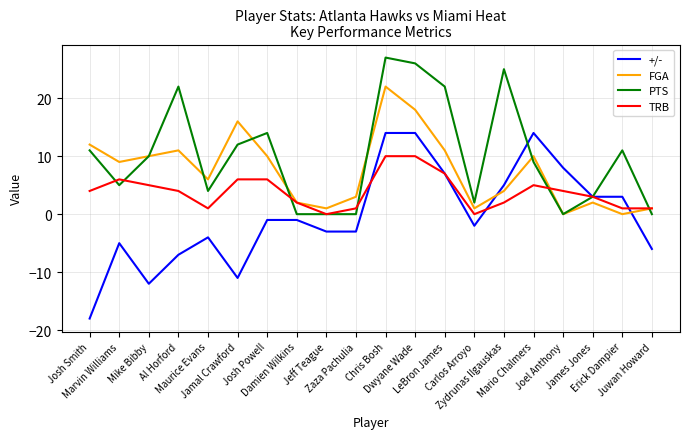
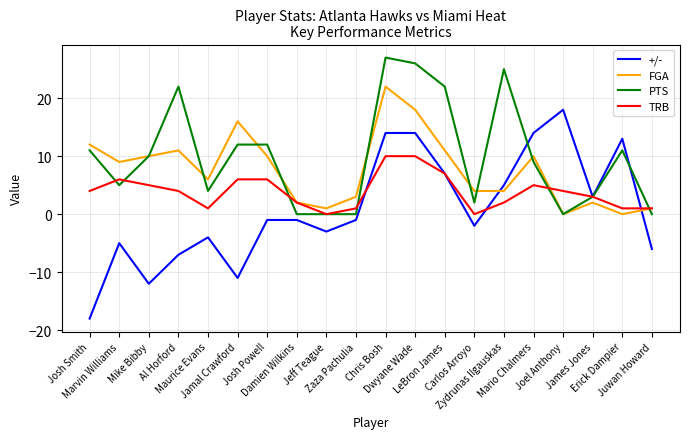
  {
    "+/-": {
      "Josh Smith": -18,
      "Marvin Williams": -5,
      "Mike Bibby": -12,
      "Al Horford": -7,
      "Maurice Evans": -4,
      "Jamal Crawford": -11,
      "Josh Powell": -1,
      "Damien Wilkins": -1,
      "Jeff Teague": -3,
-     "Zaza Pachulia": -3,
+     "Zaza Pachulia": -1,
      "Chris Bosh": 14,
      "Dwyane Wade": 14,
      "Carlos Arroyo": -2,
      "Zydrunas Ilgauskas": 5,
      "Mario Chalmers": 14,
-     "Joel Anthony": 8,
-     "Erick Dampier": 3,
+     "Joel Anthony": 18,
+     "Erick Dampier": 13,
      "Juwan Howard": -6
    },
    "FGA": {
      "Josh Smith": 12,
      "Marvin Williams": 9,
      "Al Horford": 11,
      "Maurice Evans": 6,
      "Jamal Crawford": 16,
      "Josh Powell": 10,
      "Jeff Teague": 1,
      "Zaza Pachulia": 3,
      "Chris Bosh": 22,
      "Dwyane Wade": 18,
      "LeBron James": 11,
-     "Carlos Arroyo": 1,
+     "Carlos Arroyo": 4,
      "Zydrunas Ilgauskas": 4,
      "Mario Chalmers": 10,
      "James Jones": 2,
      "Erick Dampier": 0
    },
    "PTS": {
      "Josh Smith": 11,
      "Marvin Williams": 5,
      "Al Horford": 22,
      "Maurice Evans": 4,
      "Jamal Crawford": 12,
-     "Josh Powell": 14,
+     "Josh Powell": 12,
      "Damien Wilkins": 0,
      "Zaza Pachulia": 0,
      "Chris Bosh": 27,
      "Dwyane Wade": 26,
      "LeBron James": 22,
      "Carlos Arroyo": 2,
      "Zydrunas Ilgauskas": 25,
      "Mario Chalmers": 9,
      "Erick Dampier": 11,
      "Juwan Howard": 0
    },
    "TRB": {
      "Josh Smith": 4,
      "Marvin Williams": 6,
      "Mike Bibby": 5,
      "Al Horford": 4,
      "Maurice Evans": 1,
      "Jamal Crawford": 6,
      "Josh Powell": 6,
      "Zaza Pachulia": 1,
      "Chris Bosh": 10,
      "Dwyane Wade": 10,
      "Carlos Arroyo": 0,
      "Zydrunas Ilgauskas": 2,
      "Mario Chalmers": 5,
      "Joel Anthony": 4,
      "Erick Dampier": 1
    }
  }
